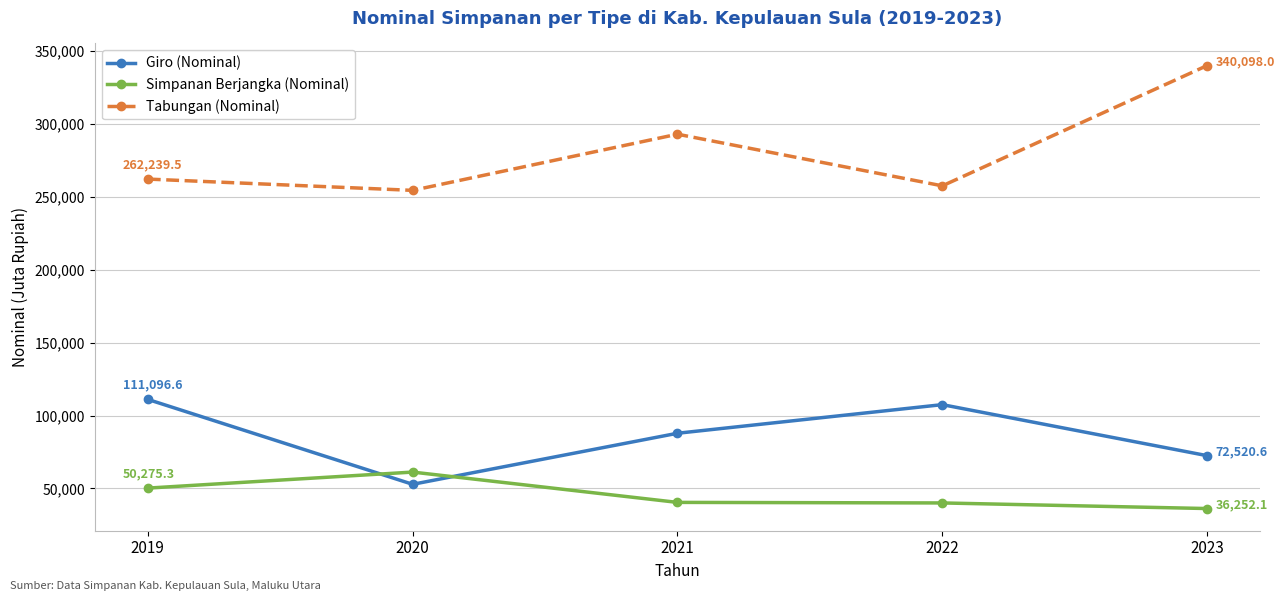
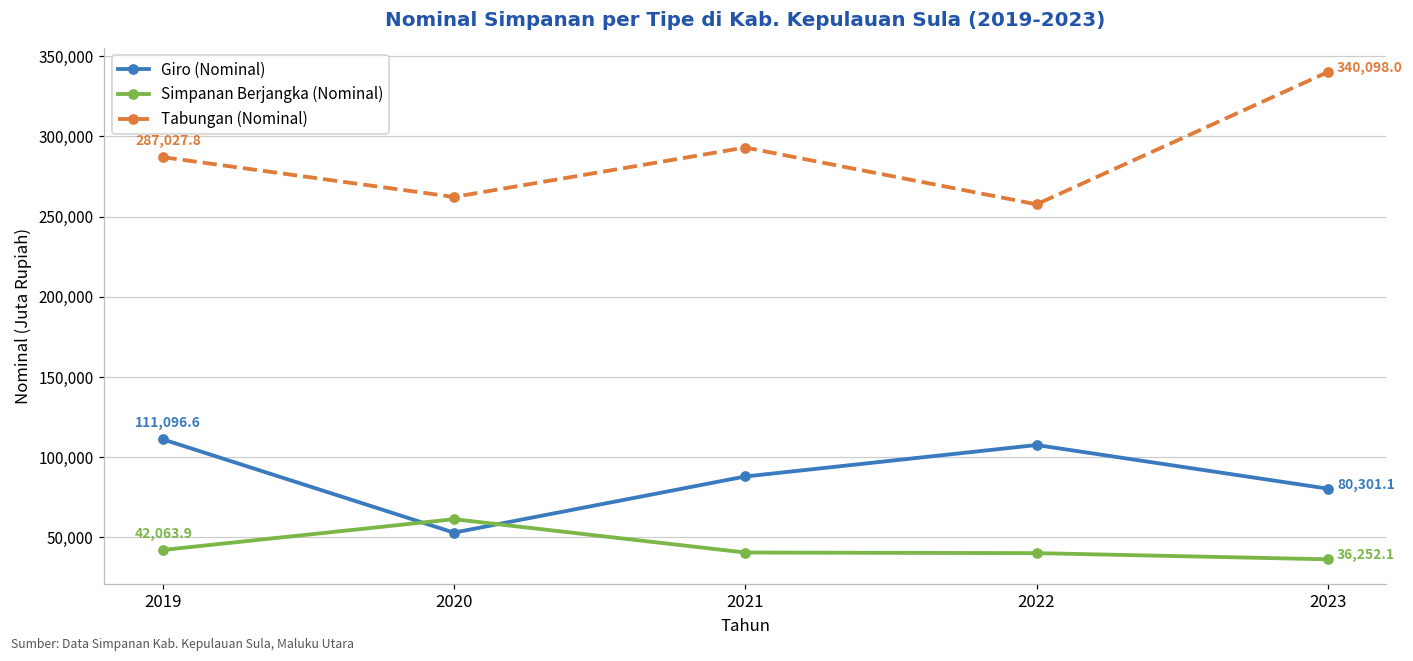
  {
    "Giro (Nominal)": {
      "2019": "111,096.6",
-     "2023": "72,520.6"
+     "2023": "80,301.1"
    },
    "Simpanan Berjangka (Nominal)": {
-     "2019": "50,275.3",
+     "2019": "42,063.9",
      "2023": "36,252.1"
    },
    "Tabungan (Nominal)": {
-     "2019": "262,239.5",
-     "2020": "254,000",
+     "2019": "287,027.8",
+     "2020": "262,000",
      "2023": "340,098.0"
    }
  }
